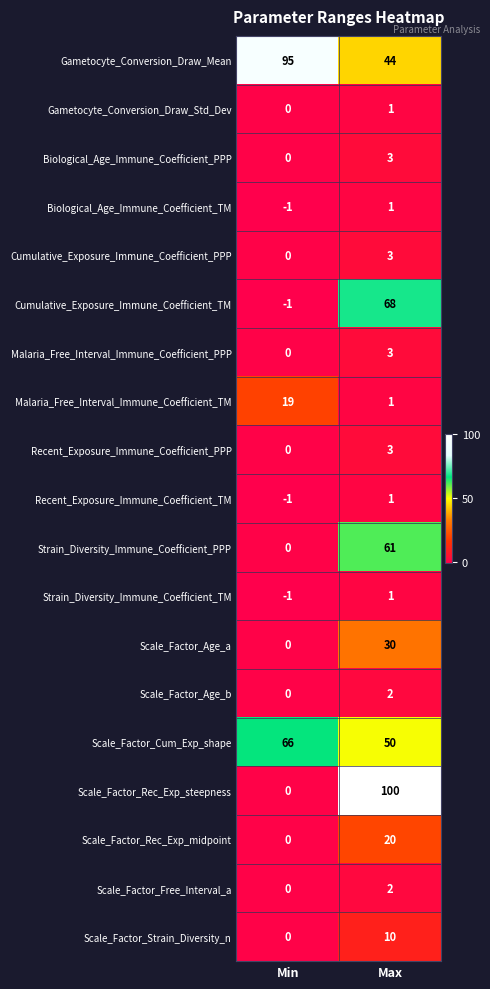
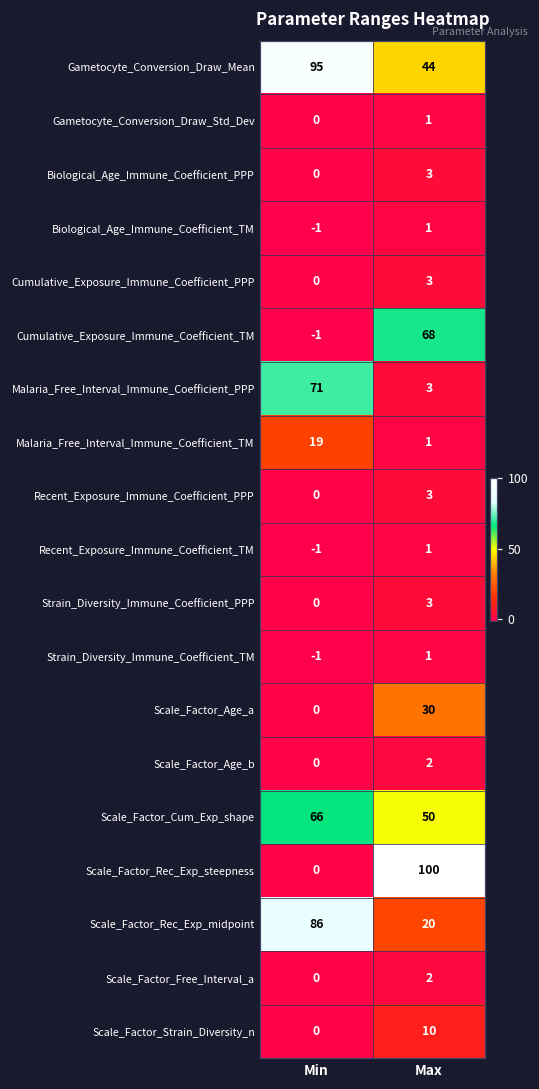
  {
    "Gametocyte_Conversion_Draw_Mean": {
      "Min": 95,
      "Max": 44
    },
    "Gametocyte_Conversion_Draw_Std_Dev": {
      "Min": 0,
      "Max": 1
    },
    "Biological_Age_Immune_Coefficient_PPP": {
      "Min": 0,
      "Max": 3
    },
    "Biological_Age_Immune_Coefficient_TM": {
      "Min": -1,
      "Max": 1
    },
    "Cumulative_Exposure_Immune_Coefficient_PPP": {
      "Min": 0,
      "Max": 3
    },
    "Cumulative_Exposure_Immune_Coefficient_TM": {
      "Min": -1,
      "Max": 68
    },
    "Malaria_Free_Interval_Immune_Coefficient_PPP": {
-     "Min": 0,
+     "Min": 71,
      "Max": 3
    },
    "Malaria_Free_Interval_Immune_Coefficient_TM": {
      "Min": 19,
      "Max": 1
    },
    "Recent_Exposure_Immune_Coefficient_PPP": {
      "Min": 0,
      "Max": 3
    },
    "Recent_Exposure_Immune_Coefficient_TM": {
      "Min": -1,
      "Max": 1
    },
    "Strain_Diversity_Immune_Coefficient_PPP": {
      "Min": 0,
-     "Max": 61
+     "Max": 3
    },
    "Strain_Diversity_Immune_Coefficient_TM": {
      "Min": -1,
      "Max": 1
    },
    "Scale_Factor_Age_a": {
      "Min": 0,
      "Max": 30
    },
    "Scale_Factor_Age_b": {
      "Min": 0,
      "Max": 2
    },
    "Scale_Factor_Cum_Exp_shape": {
      "Min": 66,
      "Max": 50
    },
    "Scale_Factor_Rec_Exp_steepness": {
      "Min": 0,
      "Max": 100
    },
    "Scale_Factor_Rec_Exp_midpoint": {
-     "Min": 0,
+     "Min": 86,
      "Max": 20
    },
    "Scale_Factor_Free_Interval_a": {
      "Min": 0,
      "Max": 2
    },
    "Scale_Factor_Strain_Diversity_n": {
      "Min": 0,
      "Max": 10
    }
  }
